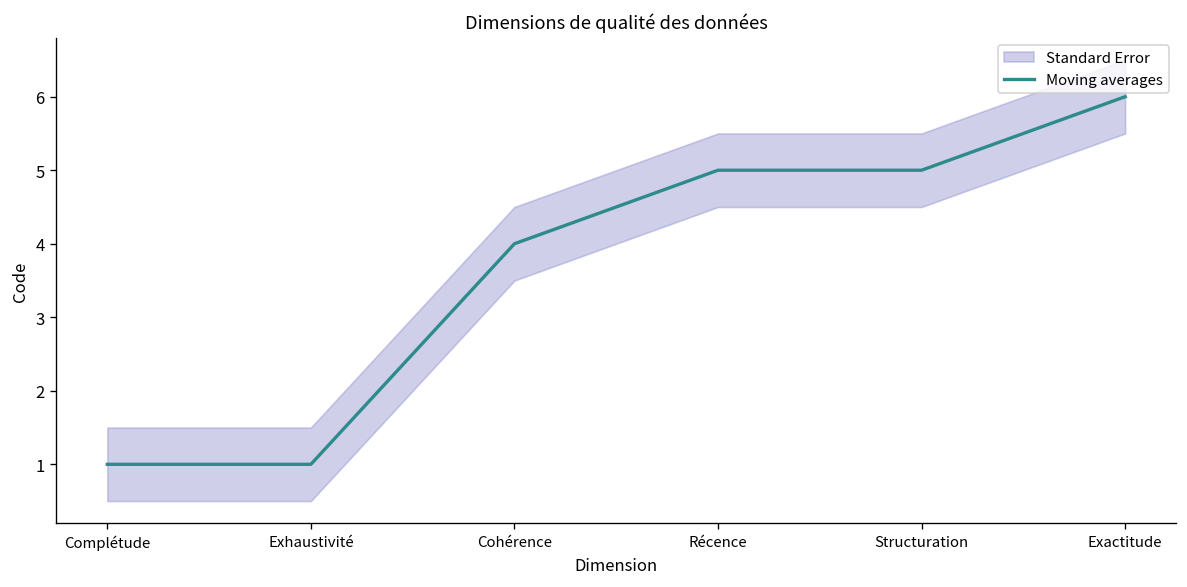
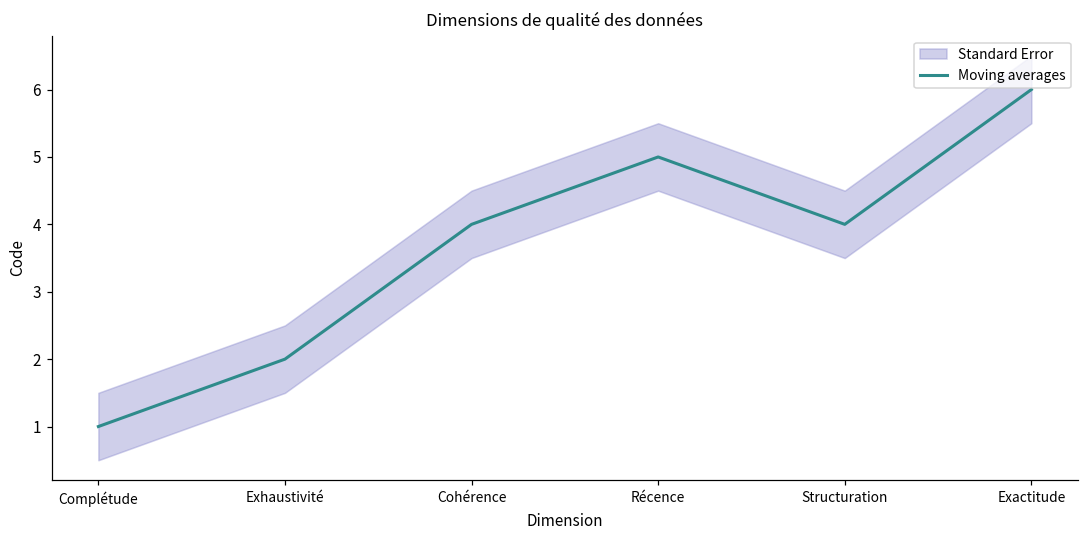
  {
    "Moving averages": {
      "Complétude": 1,
-     "Exhaustivité": 1,
+     "Exhaustivité": 2,
      "Cohérence": 4,
      "Récence": 5,
-     "Structuration": 5,
+     "Structuration": 4,
      "Exactitude": 6
    }
  }
